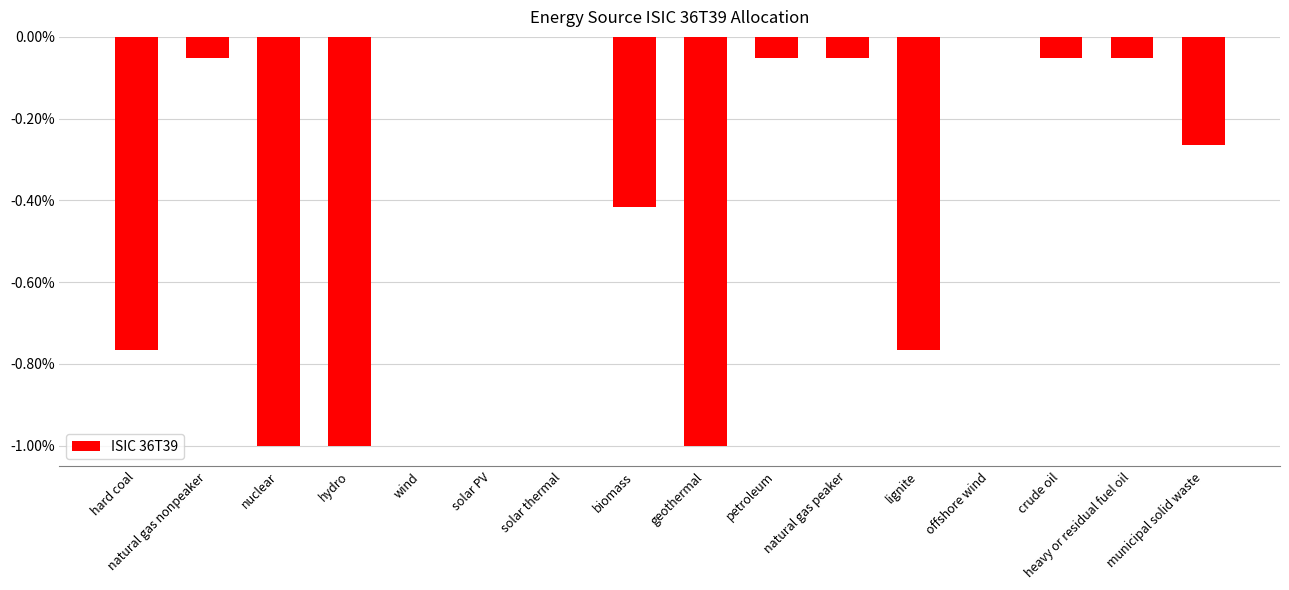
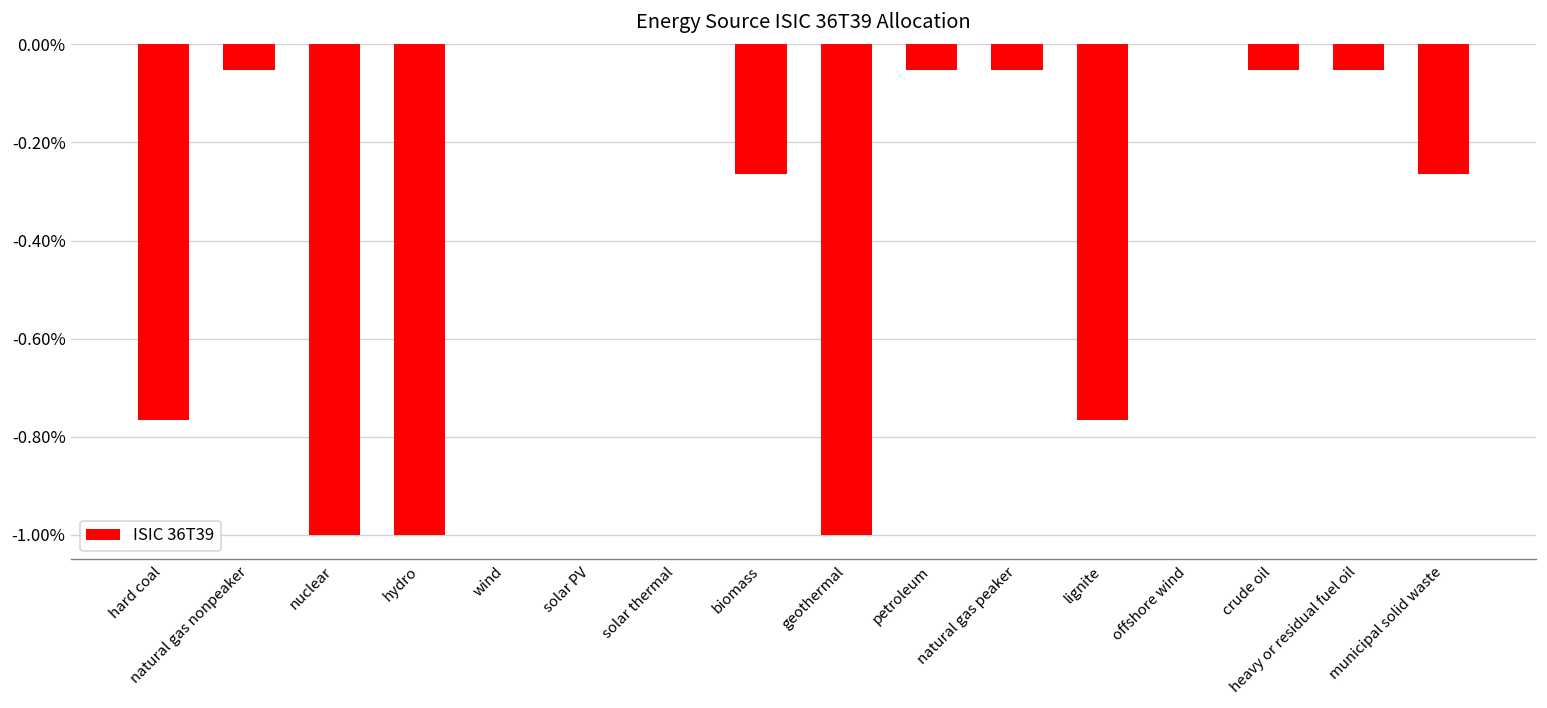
  {
    "hard coal": "-0.77%",
    "natural gas nonpeaker": "-0.05%",
    "nuclear": "-1.00%",
    "hydro": "-1.00%",
    "wind": "0.00%",
    "solar PV": "0.00%",
    "solar thermal": "0.00%",
-   "biomass": "-0.42%",
+   "biomass": "-0.26%",
    "geothermal": "-1.00%",
    "petroleum": "-0.05%",
    "natural gas peaker": "-0.05%",
    "lignite": "-0.77%",
    "offshore wind": "0.00%",
    "crude oil": "-0.05%",
    "heavy or residual fuel oil": "-0.05%",
    "municipal solid waste": "-0.26%"
  }
